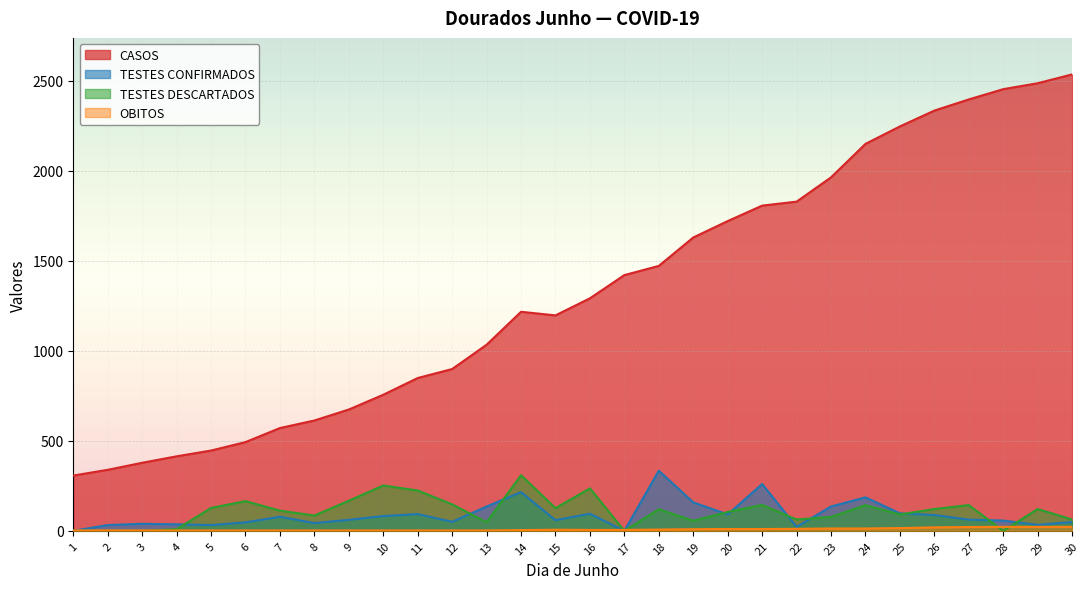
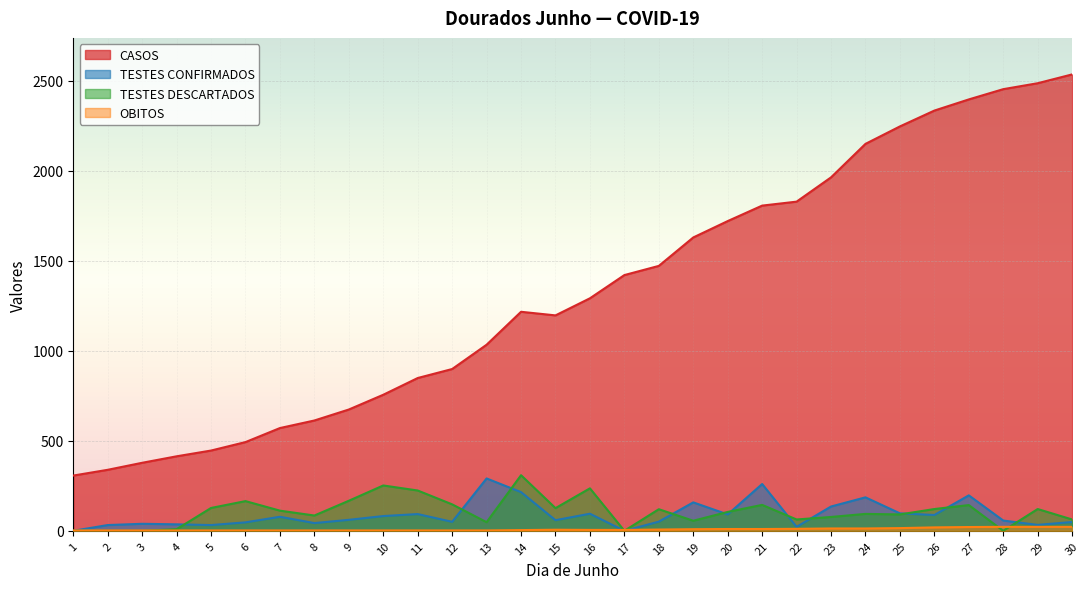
  {
    "CASOS": {
      "1": 310,
      "2": 340,
      "3": 380,
      "4": 410,
      "5": 450,
      "6": 490,
      "7": 570,
      "8": 610,
      "9": 670,
      "10": 760,
      "11": 850,
      "12": 900,
      "13": 1030,
      "14": 1220,
      "15": 1200,
      "16": 1290,
      "17": 1420,
      "18": 1470,
      "19": 1630,
      "20": 1720,
      "21": 1810,
      "22": 1830,
      "23": 1960,
      "24": 2150,
      "25": 2250,
      "26": 2340,
      "27": 2400,
      "28": 2450,
      "29": 2490,
      "30": 2540
    },
    "TESTES CONFIRMADOS": {
      "2": 30,
      "3": 40,
      "4": 40,
      "5": 30,
      "6": 50,
      "7": 80,
      "8": 40,
      "9": 60,
      "10": 80,
      "11": 90,
      "12": 50,
-     "13": 140,
+     "13": 290,
      "14": 220,
      "15": 60,
      "16": 100,
-     "18": 330,
+     "18": 50,
      "19": 160,
      "21": 260,
      "23": 140,
      "24": 190,
      "26": 90,
-     "27": 60,
+     "27": 200,
      "28": 60
    },
    "TESTES DESCARTADOS": {
      "5": 130,
      "6": 170,
      "7": 110,
      "8": 90,
      "9": 170,
      "10": 250,
      "11": 220,
      "12": 150,
      "13": 50,
      "14": 310,
      "15": 130,
      "16": 240,
      "18": 120,
      "19": 60,
      "21": 140,
      "22": 60,
      "23": 80,
-     "24": 140,
+     "24": 90,
      "26": 120,
      "27": 140,
      "28": 0,
      "29": 120
    },
    "OBITOS": {
      "5": 0,
      "6": 0,
      "7": 0,
      "8": 0,
      "9": 0,
      "10": 0,
      "11": 0,
      "12": 0,
      "13": 0,
      "14": 0,
      "15": 10,
      "16": 10,
      "18": 10,
      "19": 10,
      "20": 10,
      "21": 10,
      "23": 10,
      "24": 10,
      "25": 20,
      "26": 20,
      "27": 20,
      "28": 20,
      "30": 20
    }
  }
